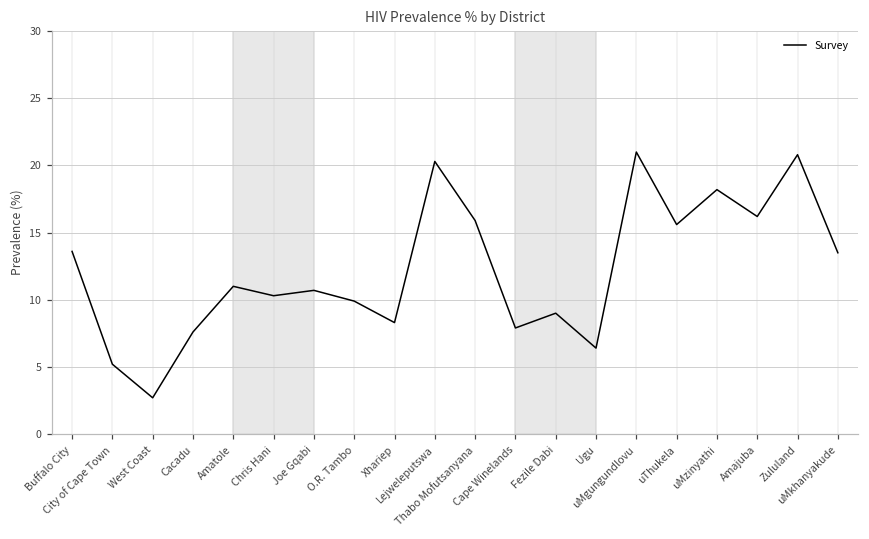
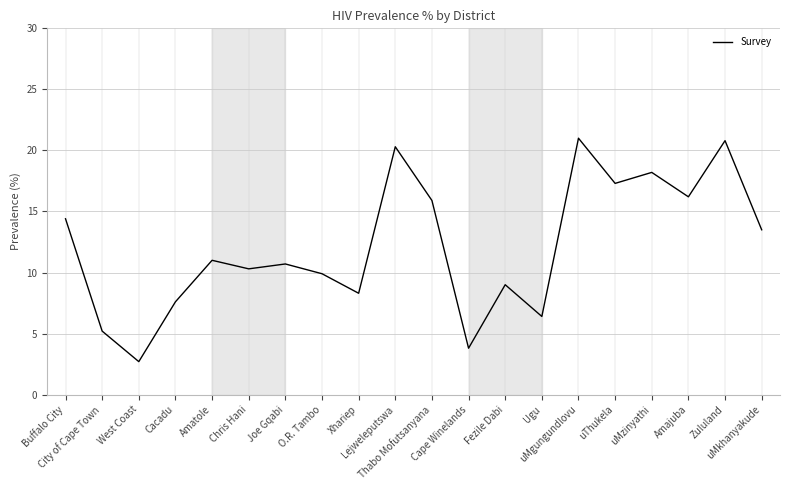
  {
-   "Buffalo City": 13.6,
+   "Buffalo City": 14.4,
    "City of Cape Town": 5.2,
    "West Coast": 2.7,
    "Cacadu": 7.6,
    "Amatole": 11.0,
    "Chris Hani": 10.3,
    "Joe Gqabi": 10.7,
    "O.R. Tambo": 9.9,
    "Xhariep": 8.3,
    "Lejweleputswa": 20.3,
    "Thabo Mofutsanyana": 15.9,
-   "Cape Winelands": 7.9,
+   "Cape Winelands": 3.8,
    "Fezile Dabi": 9.0,
    "Ugu": 6.4,
    "uMgungundlovu": 21.0,
-   "uThukela": 15.6,
+   "uThukela": 17.3,
    "uMzinyathi": 18.2,
    "Amajuba": 16.2,
    "Zululand": 20.8,
    "uMkhanyakude": 13.5
  }
